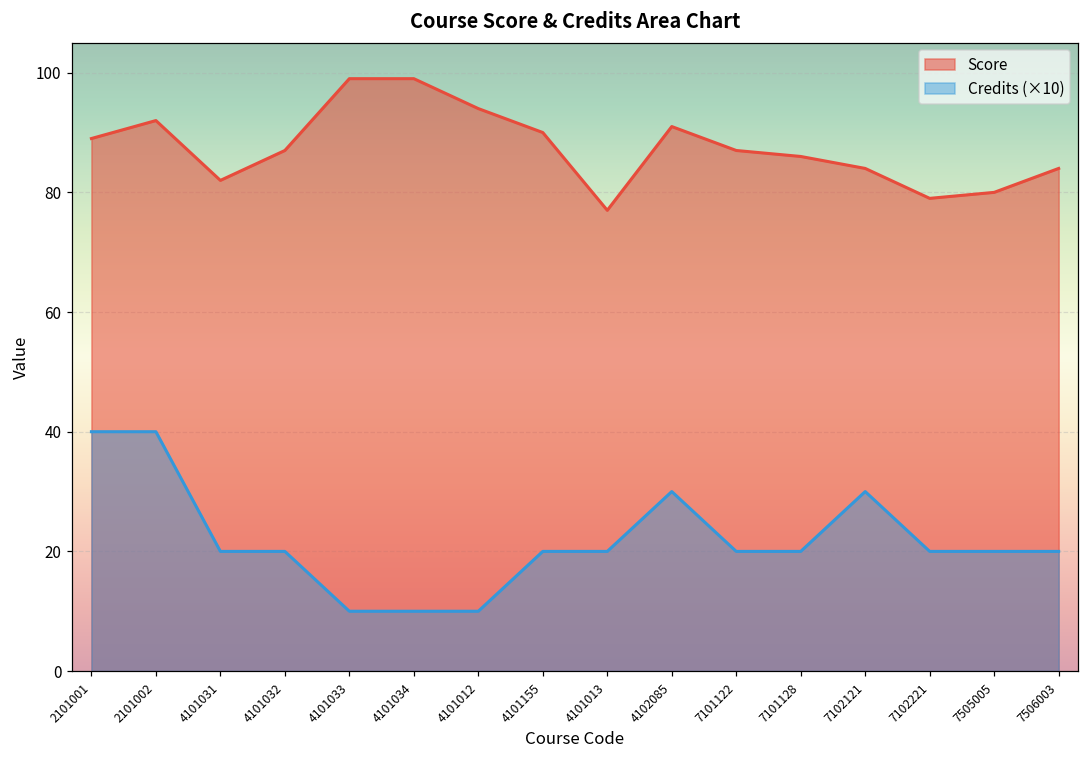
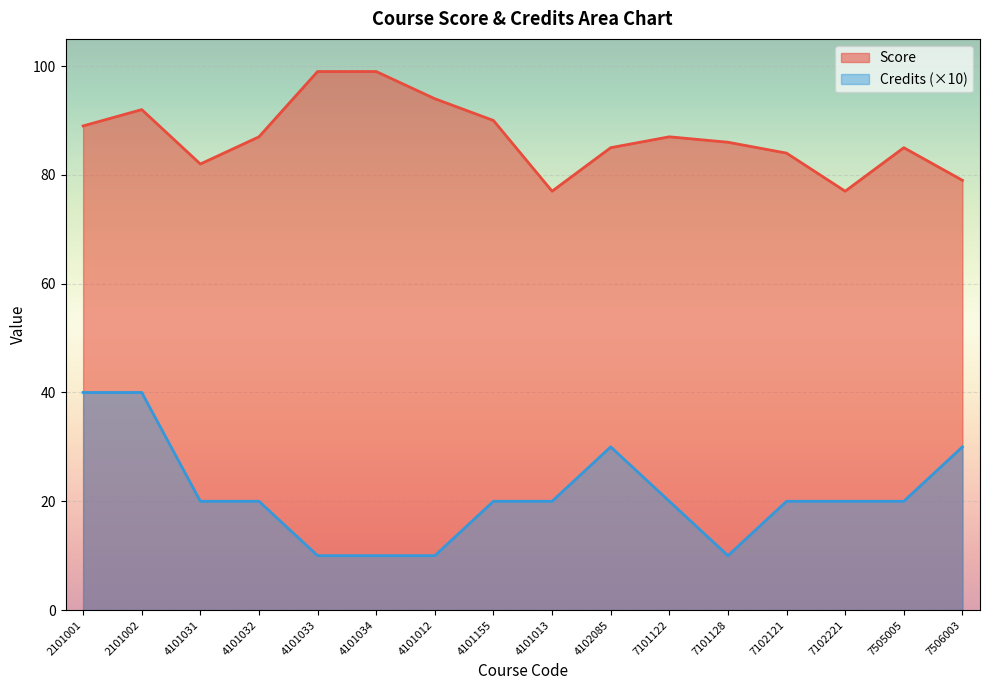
  {
    "Score": {
      "2101001": 89,
      "2101002": 92,
      "4101031": 82,
      "4101032": 87,
      "4101033": 99,
      "4101034": 99,
      "4101012": 94,
      "4101155": 90,
      "4101013": 77,
-     "4102085": 91,
+     "4102085": 85,
      "7101122": 87,
      "7101128": 86,
      "7102121": 84,
-     "7102221": 79,
-     "7505005": 80,
-     "7506003": 84
+     "7102221": 77,
+     "7505005": 85,
+     "7506003": 79
    },
    "Credits (×10)": {
      "2101001": 40,
      "2101002": 40,
      "4101031": 20,
      "4101032": 20,
      "4101033": 10,
      "4101034": 10,
      "4101012": 10,
      "4101155": 20,
      "4101013": 20,
      "4102085": 30,
      "7101122": 20,
-     "7101128": 20,
-     "7102121": 30,
+     "7101128": 10,
+     "7102121": 20,
      "7102221": 20,
      "7505005": 20,
-     "7506003": 20
+     "7506003": 30
    }
  }
